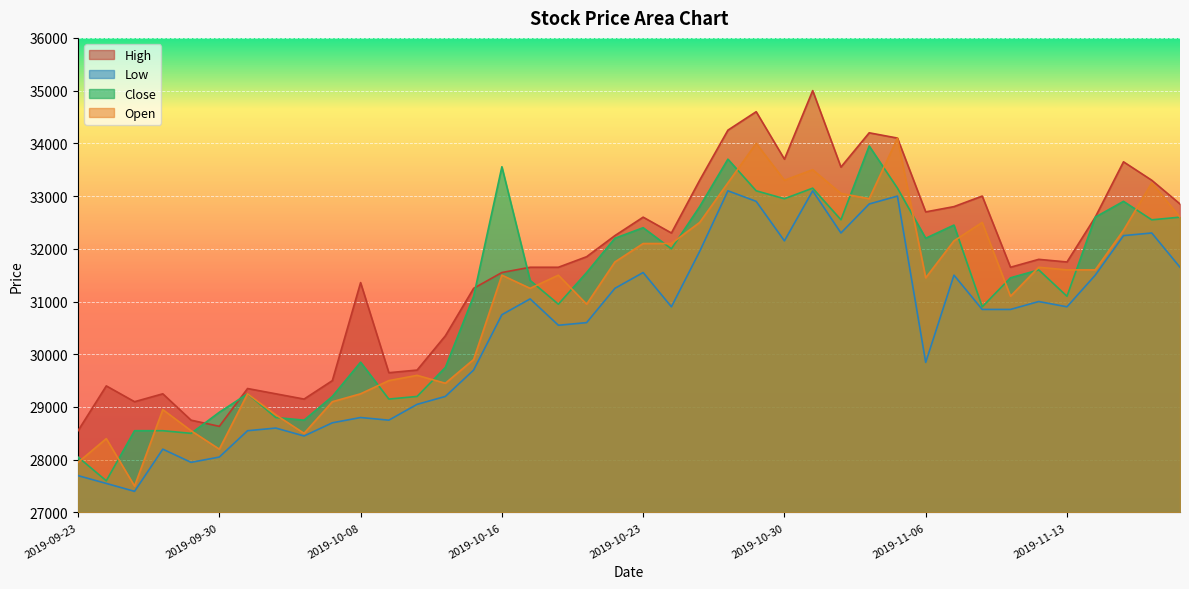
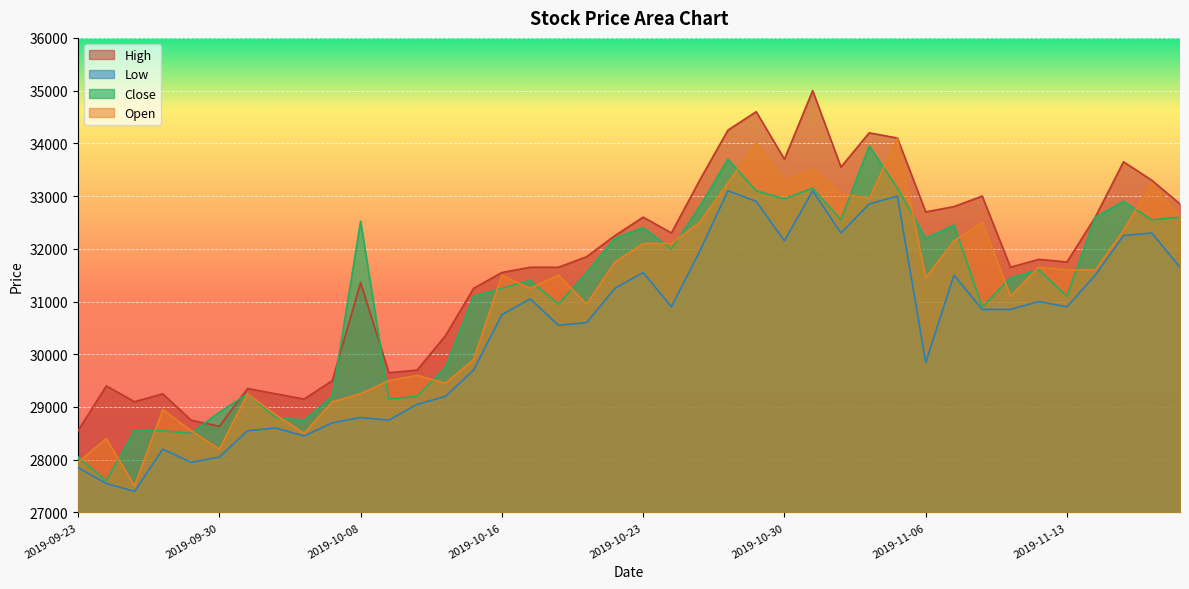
  {
    "High": {
      "2019-09-23": 28600,
      "2019-09-30": 28600,
      "2019-10-08": 31400,
      "2019-10-16": 31600,
      "2019-10-23": 32600,
      "2019-10-30": 33700,
      "2019-11-06": 32700,
      "2019-11-13": 31800
    },
    "Low": {
-     "2019-09-23": 27700,
+     "2019-09-23": 27900,
      "2019-09-30": 28100,
      "2019-10-08": 28800,
      "2019-10-16": 30800,
      "2019-10-23": 31600,
      "2019-10-30": 32200,
      "2019-11-06": 29800,
      "2019-11-13": 30900
    },
    "Close": {
      "2019-09-23": 28100,
      "2019-09-30": 28900,
-     "2019-10-08": 29900,
-     "2019-10-16": 33600,
+     "2019-10-08": 32500,
+     "2019-10-16": 31300,
      "2019-10-23": 32400,
      "2019-10-30": 33000,
      "2019-11-06": 32200,
      "2019-11-13": 31100
    },
    "Open": {
      "2019-09-23": 28000,
      "2019-09-30": 28200,
      "2019-10-08": 29300,
      "2019-10-16": 31500,
      "2019-10-23": 32100,
      "2019-10-30": 33300,
      "2019-11-06": 31500,
      "2019-11-13": 31600
    }
  }
